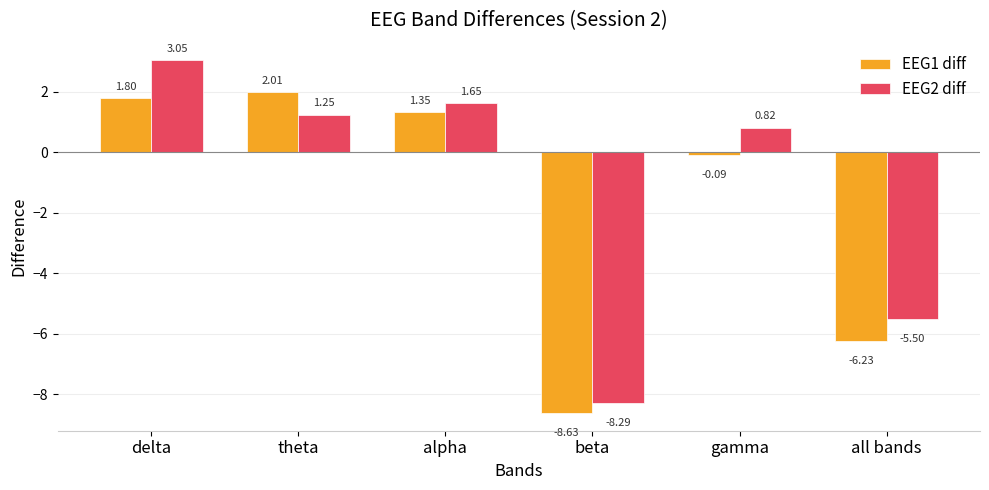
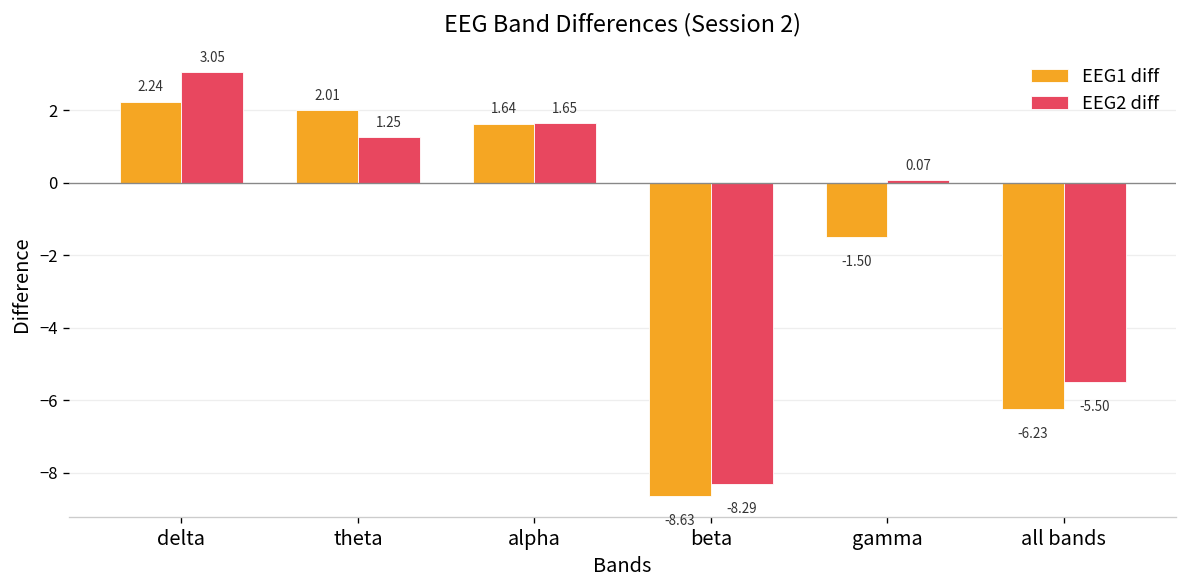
  {
    "EEG1 diff": {
-     "delta": 1.80,
+     "delta": 2.24,
      "theta": 2.01,
-     "alpha": 1.35,
+     "alpha": 1.64,
      "beta": -8.63,
-     "gamma": -0.09,
+     "gamma": -1.50,
      "all bands": -6.23
    },
    "EEG2 diff": {
      "delta": 3.05,
      "theta": 1.25,
      "alpha": 1.65,
      "beta": -8.29,
-     "gamma": 0.82,
+     "gamma": 0.07,
      "all bands": -5.50
    }
  }
